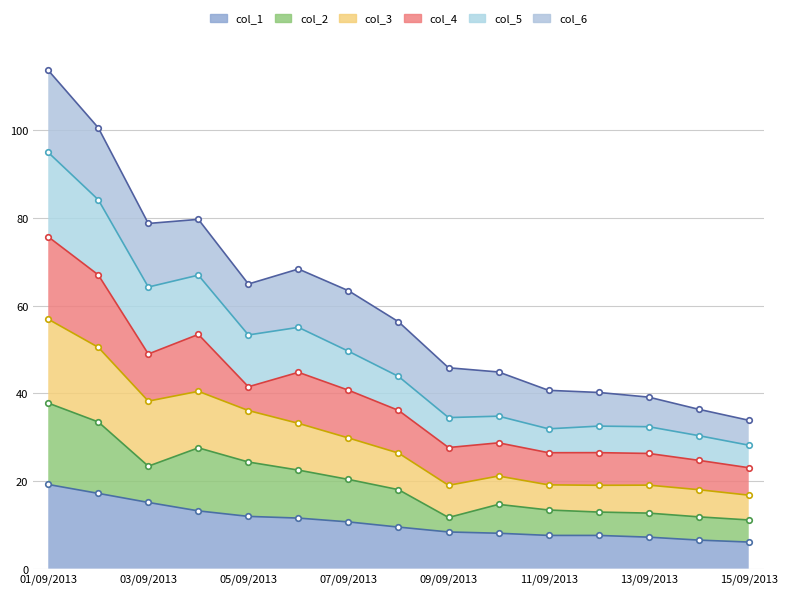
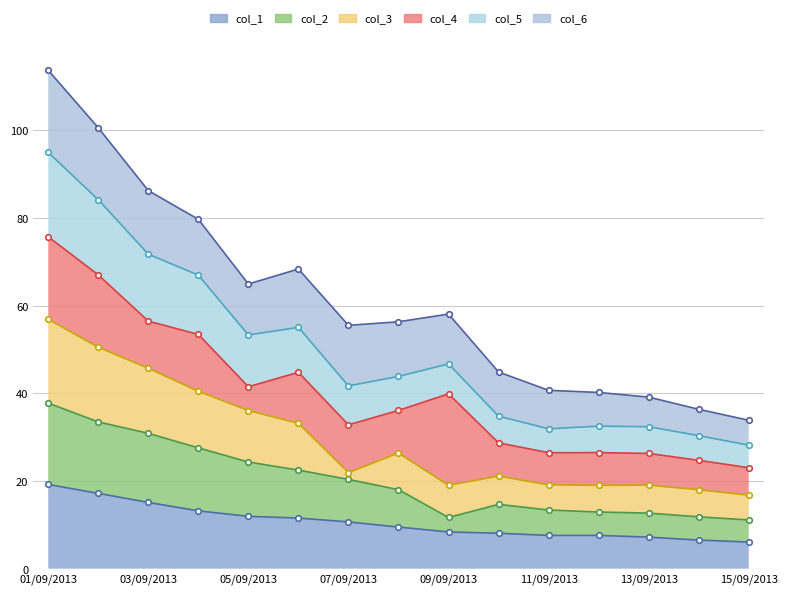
  {
    "col_2": {
      "01/09/2013": 19,
-     "03/09/2013": 8,
+     "03/09/2013": 16,
      "05/09/2013": 12,
      "07/09/2013": 10,
      "09/09/2013": 3,
      "11/09/2013": 6,
      "13/09/2013": 5,
      "15/09/2013": 5
    },
    "col_3": {
      "01/09/2013": 19,
      "03/09/2013": 15,
      "05/09/2013": 12,
-     "07/09/2013": 9,
+     "07/09/2013": 2,
      "09/09/2013": 7,
      "11/09/2013": 6,
      "13/09/2013": 6,
      "15/09/2013": 6
    },
    "col_4": {
      "01/09/2013": 19,
      "03/09/2013": 11,
      "05/09/2013": 5,
      "07/09/2013": 11,
-     "09/09/2013": 9,
+     "09/09/2013": 21,
      "11/09/2013": 7,
      "13/09/2013": 7,
      "15/09/2013": 6
    }
  }
